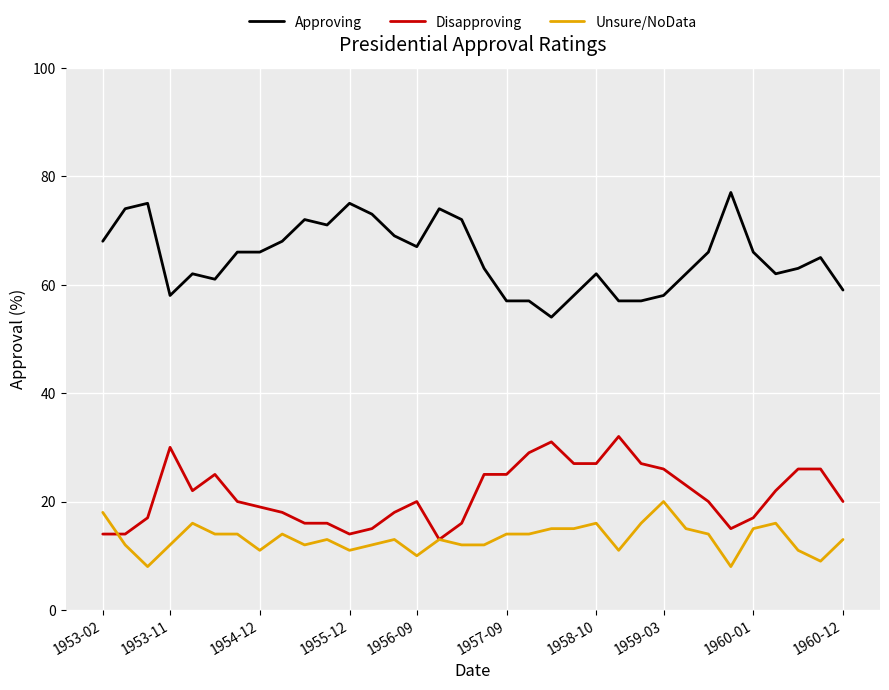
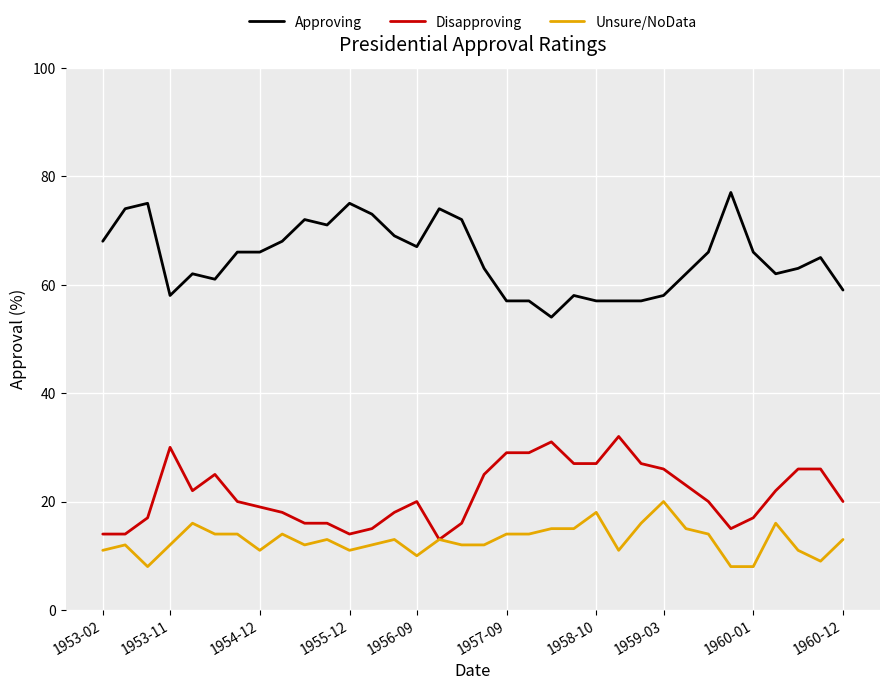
  {
    "Approving": {
      "1953-02": 68,
      "1953-11": 58,
      "1954-12": 66,
      "1955-12": 75,
      "1956-09": 67,
      "1957-09": 57,
-     "1958-10": 62,
+     "1958-10": 57,
      "1959-03": 58,
      "1960-01": 66,
      "1960-12": 59
    },
    "Disapproving": {
      "1953-02": 14,
      "1953-11": 30,
      "1954-12": 19,
      "1955-12": 14,
      "1956-09": 20,
-     "1957-09": 25,
+     "1957-09": 29,
      "1958-10": 27,
      "1959-03": 26,
      "1960-01": 17,
      "1960-12": 20
    },
    "Unsure/NoData": {
-     "1953-02": 18,
+     "1953-02": 11,
      "1953-11": 12,
      "1954-12": 11,
      "1955-12": 11,
      "1956-09": 10,
      "1957-09": 14,
-     "1958-10": 16,
+     "1958-10": 18,
      "1959-03": 20,
-     "1960-01": 15,
+     "1960-01": 8,
      "1960-12": 13
    }
  }
